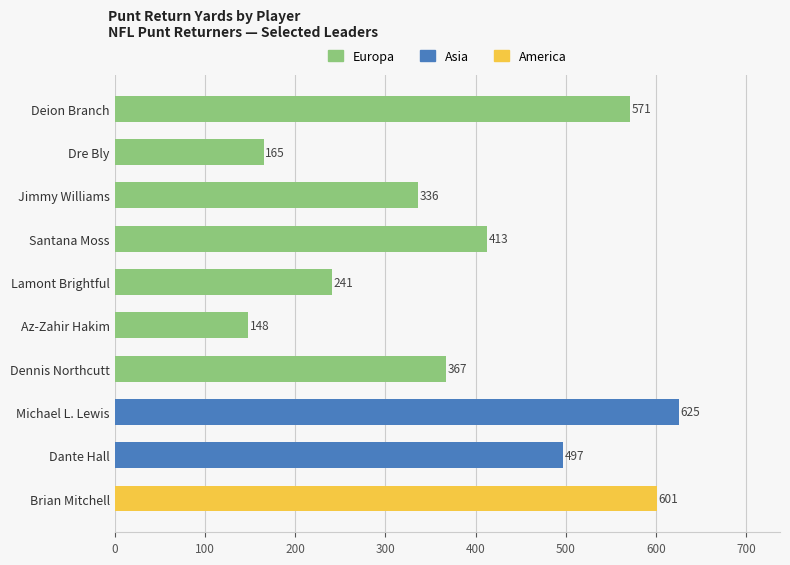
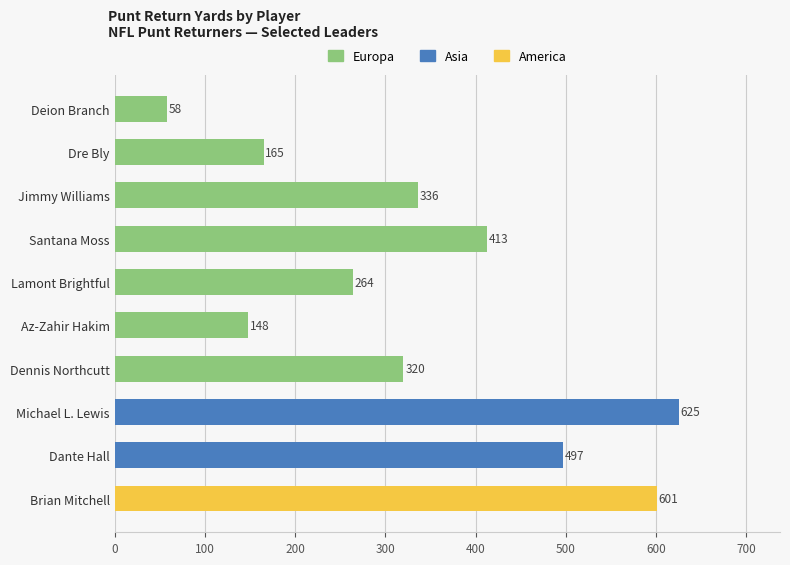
  {
-   "Deion Branch": 571,
+   "Deion Branch": 58,
    "Dre Bly": 165,
    "Jimmy Williams": 336,
    "Santana Moss": 413,
-   "Lamont Brightful": 241,
+   "Lamont Brightful": 264,
    "Az-Zahir Hakim": 148,
-   "Dennis Northcutt": 367,
+   "Dennis Northcutt": 320,
    "Michael L. Lewis": 625,
    "Dante Hall": 497,
    "Brian Mitchell": 601
  }
